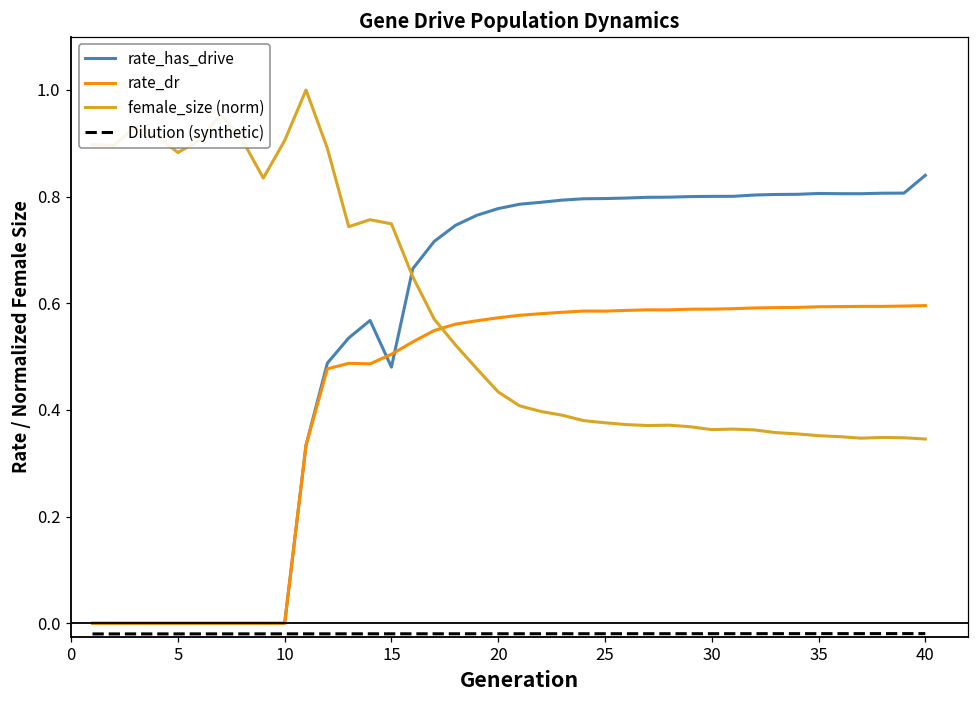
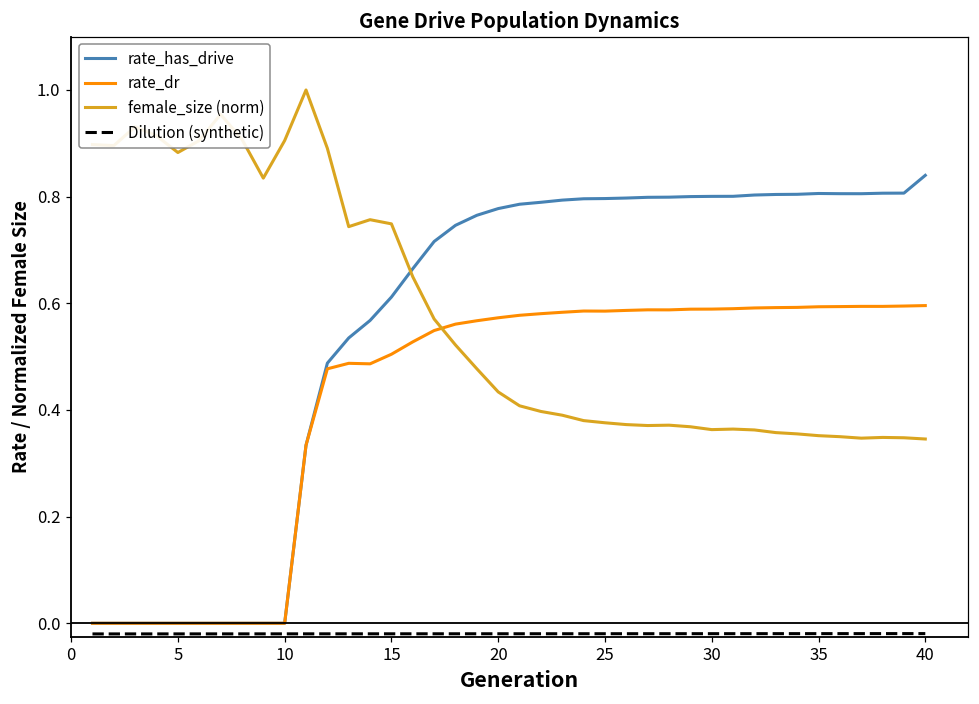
  {
    "rate_has_drive": {
-     "15": 0.48,
+     "15": 0.61,
      "20": 0.78,
      "25": 0.80,
      "30": 0.80,
      "35": 0.81,
      "40": 0.84
    },
    "Dilution (synthetic)": {
      "5": -0.02,
      "10": -0.02,
      "15": -0.02,
      "20": -0.02,
      "25": -0.02,
      "30": -0.02,
      "35": -0.02,
      "40": -0.02
    }
  }
